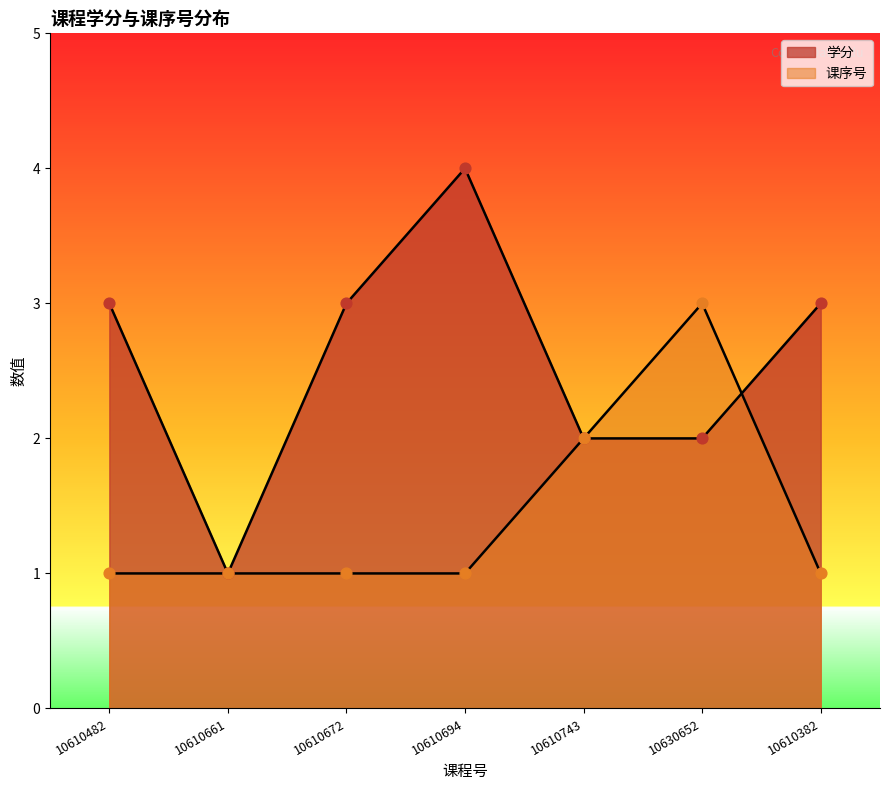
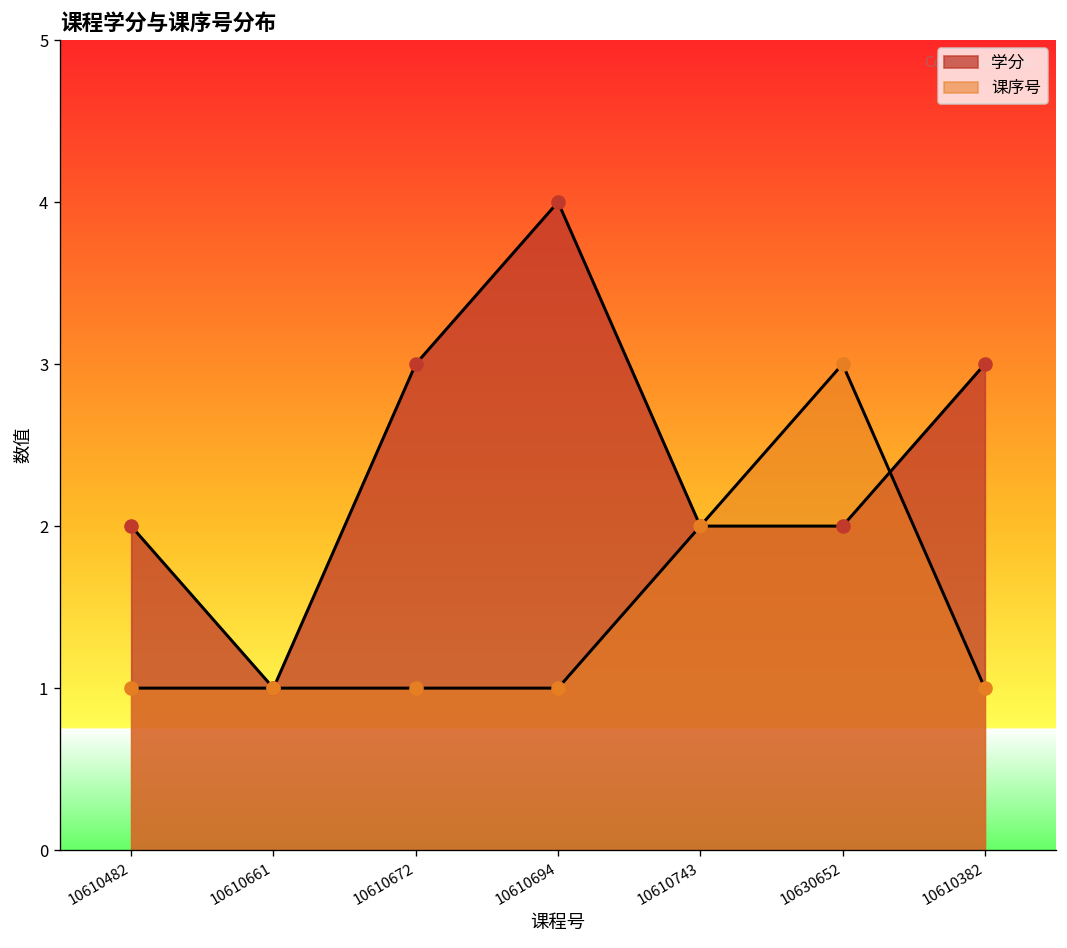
  {
    "学分": {
-     "10610482": 3,
+     "10610482": 2,
      "10610672": 3,
      "10610694": 4,
      "10630652": 2,
      "10610382": 3
    },
    "课序号": {
      "10610482": 1,
      "10610672": 1,
      "10610694": 1,
      "10630652": 3,
      "10610382": 1
    }
  }
